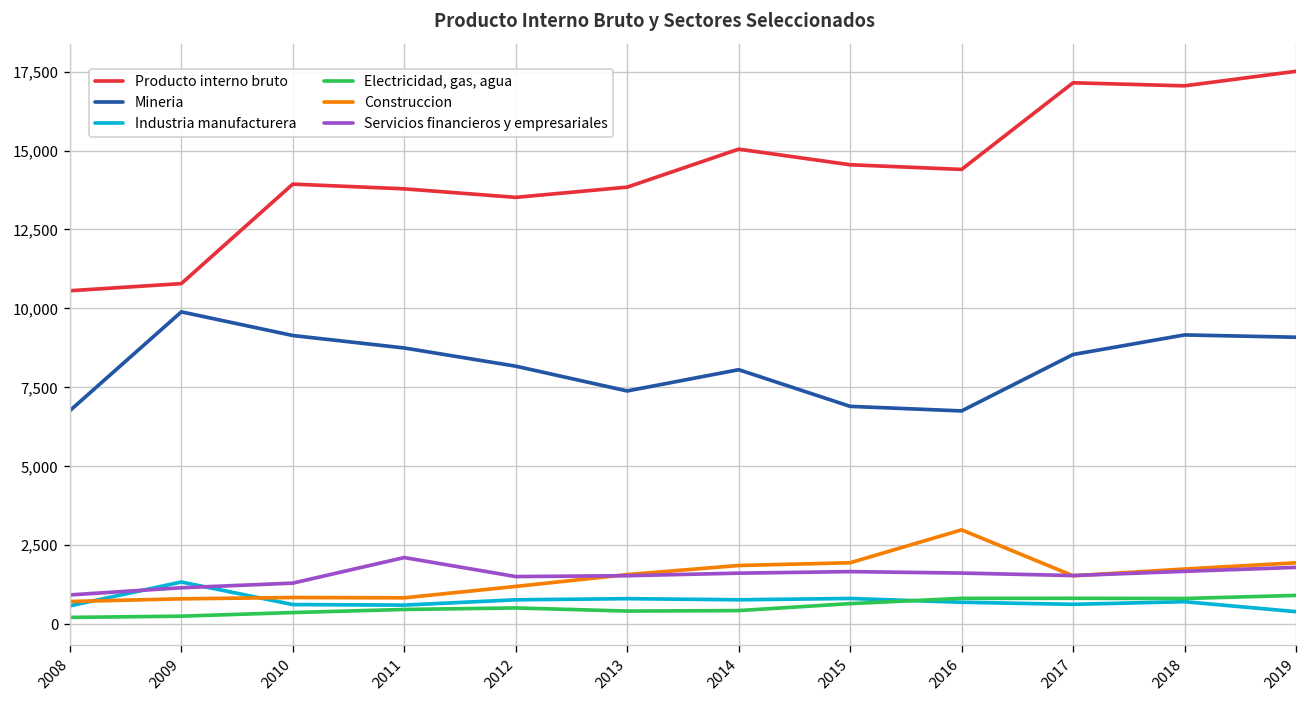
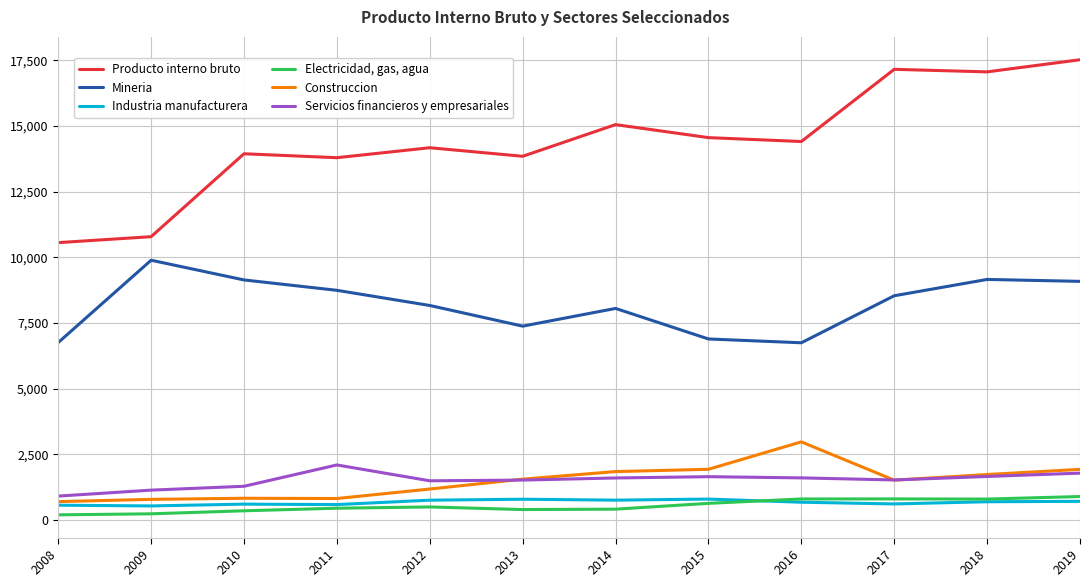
  {
    "Producto interno bruto": {
      "2008": "10,600",
      "2009": "10,800",
      "2010": "13,900",
      "2011": "13,800",
-     "2012": "13,500",
+     "2012": "14,200",
      "2013": "13,800",
      "2014": "15,000",
      "2015": "14,600",
      "2016": "14,400",
      "2017": "17,200",
      "2018": "17,100",
      "2019": "17,500"
    },
    "Mineria": {
      "2008": "6,800",
      "2009": "9,900",
      "2010": "9,100",
      "2011": "8,700",
      "2012": "8,200",
      "2013": "7,400",
      "2014": "8,100",
      "2015": "6,900",
      "2016": "6,700",
      "2017": "8,500",
      "2018": "9,200",
      "2019": "9,100"
    },
    "Industria manufacturera": {
      "2008": "600",
-     "2009": "1,300",
+     "2009": "500",
      "2010": "600",
      "2011": "600",
      "2012": "800",
      "2013": "800",
      "2014": "800",
      "2015": "800",
      "2016": "700",
      "2017": "600",
      "2018": "700",
-     "2019": "400"
+     "2019": "700"
    },
    "Electricidad, gas, agua": {
      "2008": "200",
      "2009": "200",
      "2010": "400",
      "2011": "500",
      "2012": "500",
      "2013": "400",
      "2014": "400",
      "2015": "600",
      "2016": "800",
      "2017": "800",
      "2018": "800",
      "2019": "900"
    },
    "Construccion": {
      "2008": "700",
      "2009": "800",
      "2010": "800",
      "2011": "800",
      "2012": "1,200",
      "2014": "1,800",
      "2015": "1,900",
      "2016": "3,000",
      "2019": "1,900"
    },
    "Servicios financieros y empresariales": {
      "2008": "900",
      "2009": "1,100",
      "2010": "1,300",
      "2011": "2,100",
      "2012": "1,500",
      "2014": "1,600",
      "2015": "1,700",
      "2016": "1,600",
      "2019": "1,800"
    }
  }
